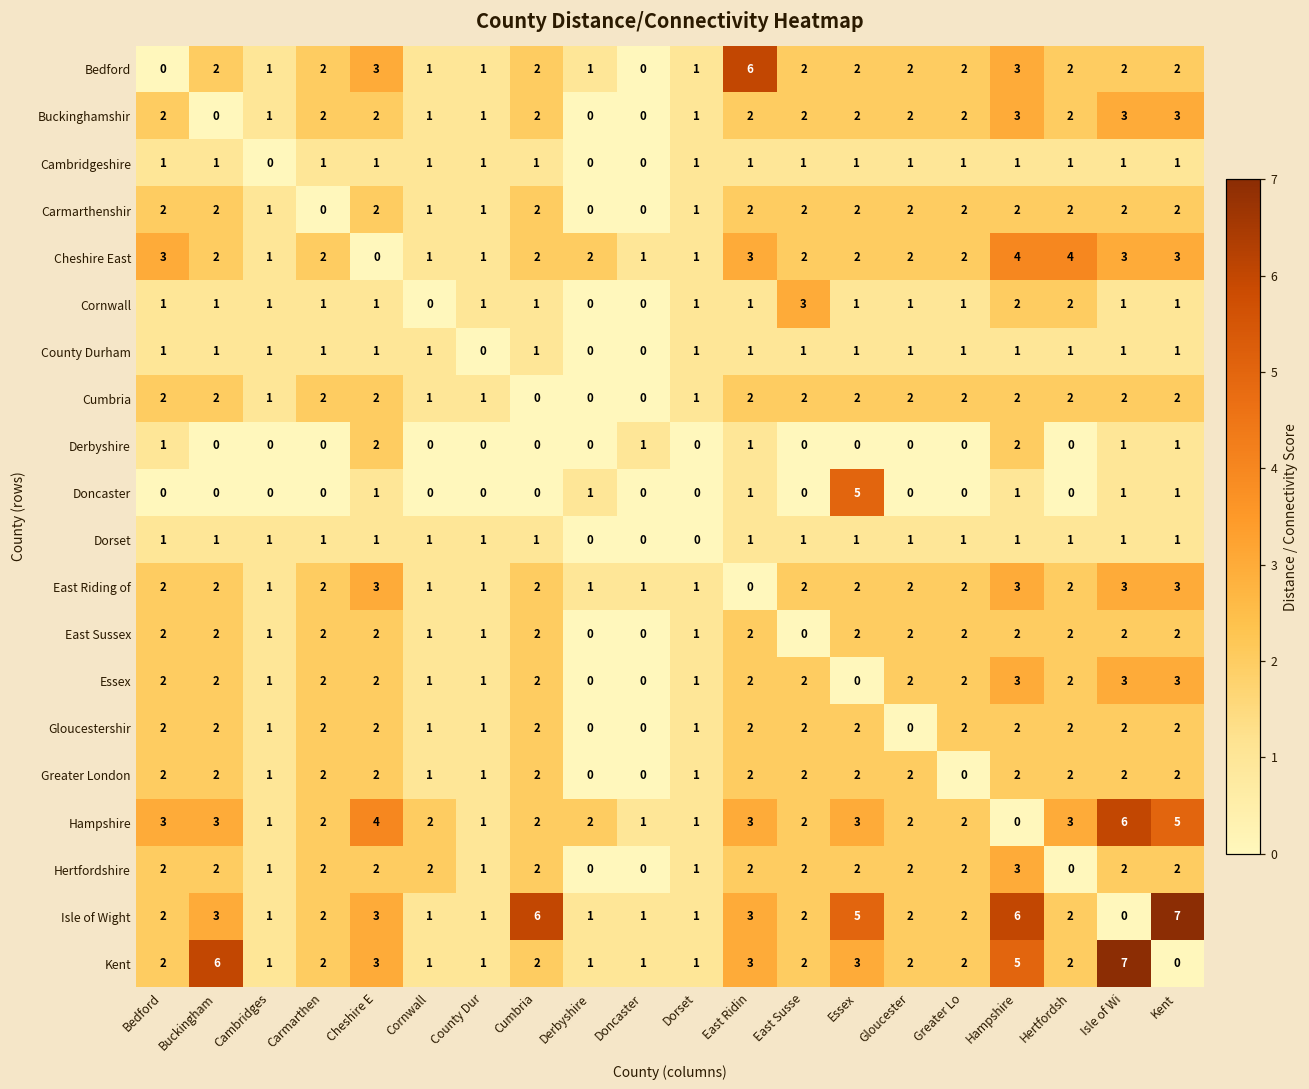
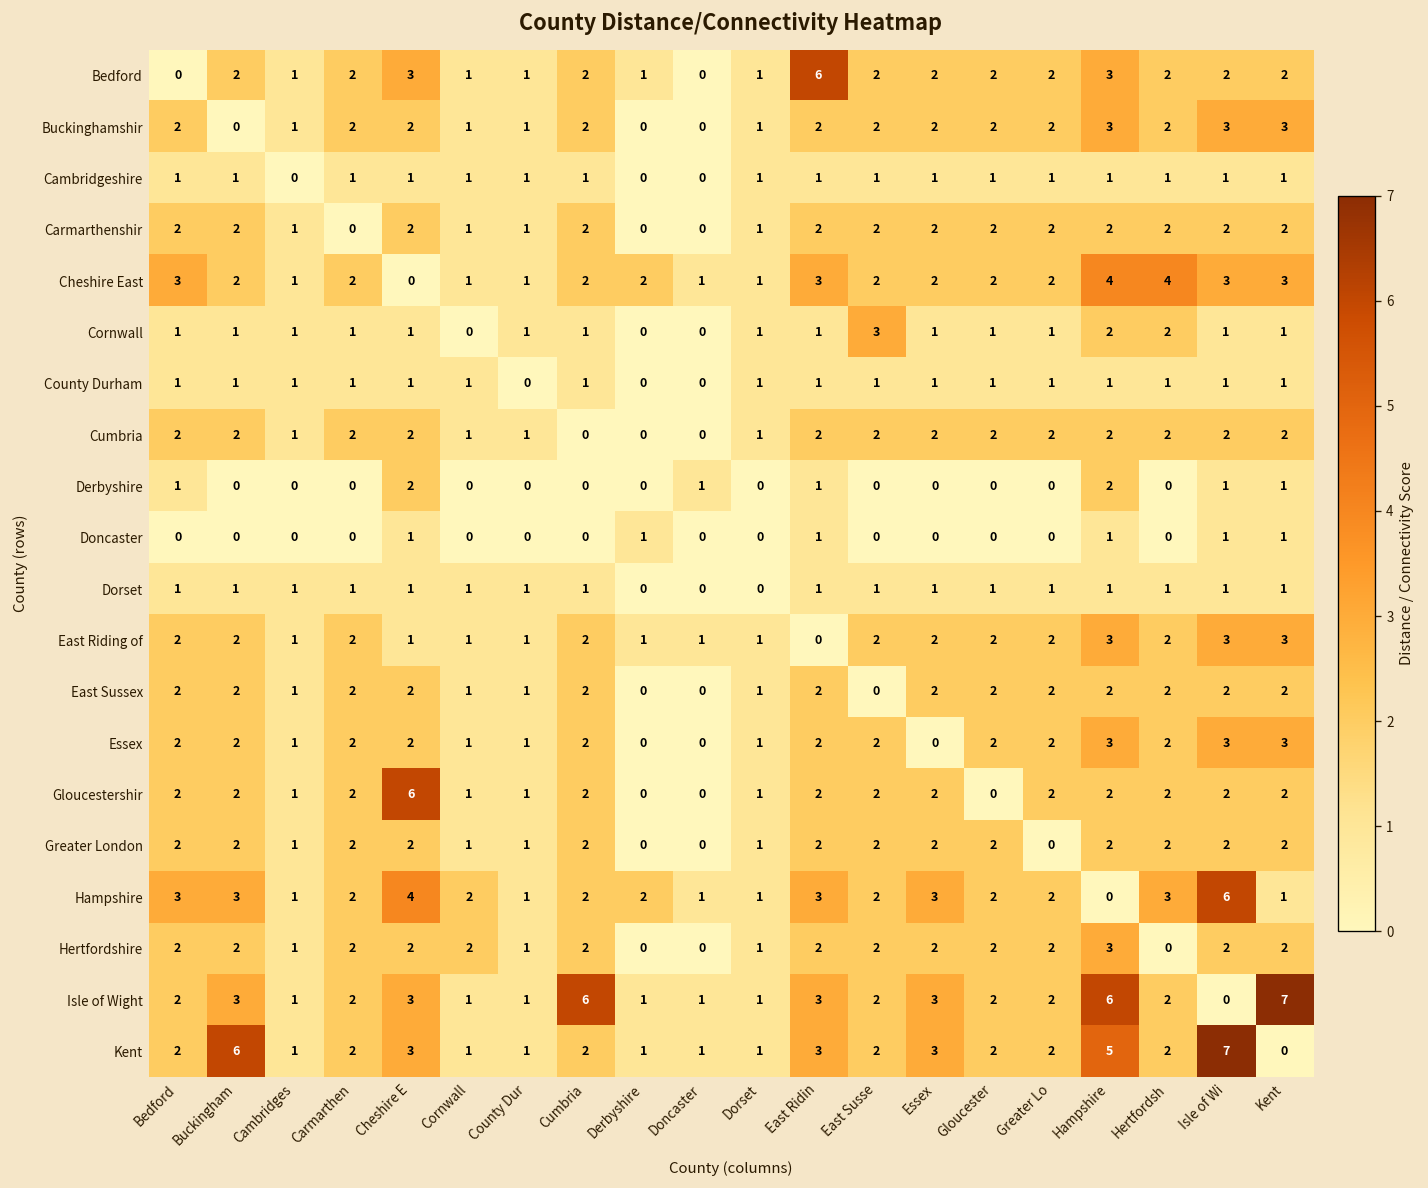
  {
    "Doncaster": {
      "Bedford": 0,
      "Buckingham": 0,
      "Cambridges": 0,
      "Carmarthen": 0,
      "Cheshire E": 1,
      "Cornwall": 0,
      "County Dur": 0,
      "Cumbria": 0,
      "Derbyshire": 1,
      "Doncaster": 0,
      "Dorset": 0,
      "East Ridin": 1,
      "East Susse": 0,
-     "Essex": 5,
+     "Essex": 0,
      "Gloucester": 0,
      "Greater Lo": 0,
      "Hampshire": 1,
      "Hertfordsh": 0,
      "Isle of Wi": 1,
      "Kent": 1
    },
    "East Riding of": {
      "Bedford": 2,
      "Buckingham": 2,
      "Cambridges": 1,
      "Carmarthen": 2,
-     "Cheshire E": 3,
+     "Cheshire E": 1,
      "Cornwall": 1,
      "County Dur": 1,
      "Cumbria": 2,
      "Derbyshire": 1,
      "Doncaster": 1,
      "Dorset": 1,
      "East Ridin": 0,
      "East Susse": 2,
      "Essex": 2,
      "Gloucester": 2,
      "Greater Lo": 2,
      "Hampshire": 3,
      "Hertfordsh": 2,
      "Isle of Wi": 3,
      "Kent": 3
    },
    "Gloucestershir": {
      "Bedford": 2,
      "Buckingham": 2,
      "Cambridges": 1,
      "Carmarthen": 2,
-     "Cheshire E": 2,
+     "Cheshire E": 6,
      "Cornwall": 1,
      "County Dur": 1,
      "Cumbria": 2,
      "Derbyshire": 0,
      "Doncaster": 0,
      "Dorset": 1,
      "East Ridin": 2,
      "East Susse": 2,
      "Essex": 2,
      "Gloucester": 0,
      "Greater Lo": 2,
      "Hampshire": 2,
      "Hertfordsh": 2,
      "Isle of Wi": 2,
      "Kent": 2
    },
    "Hampshire": {
      "Bedford": 3,
      "Buckingham": 3,
      "Cambridges": 1,
      "Carmarthen": 2,
      "Cheshire E": 4,
      "Cornwall": 2,
      "County Dur": 1,
      "Cumbria": 2,
      "Derbyshire": 2,
      "Doncaster": 1,
      "Dorset": 1,
      "East Ridin": 3,
      "East Susse": 2,
      "Essex": 3,
      "Gloucester": 2,
      "Greater Lo": 2,
      "Hampshire": 0,
      "Hertfordsh": 3,
      "Isle of Wi": 6,
-     "Kent": 5
+     "Kent": 1
    },
    "Isle of Wight": {
      "Bedford": 2,
      "Buckingham": 3,
      "Cambridges": 1,
      "Carmarthen": 2,
      "Cheshire E": 3,
      "Cornwall": 1,
      "County Dur": 1,
      "Cumbria": 6,
      "Derbyshire": 1,
      "Doncaster": 1,
      "Dorset": 1,
      "East Ridin": 3,
      "East Susse": 2,
-     "Essex": 5,
+     "Essex": 3,
      "Gloucester": 2,
      "Greater Lo": 2,
      "Hampshire": 6,
      "Hertfordsh": 2,
      "Isle of Wi": 0,
      "Kent": 7
    }
  }
